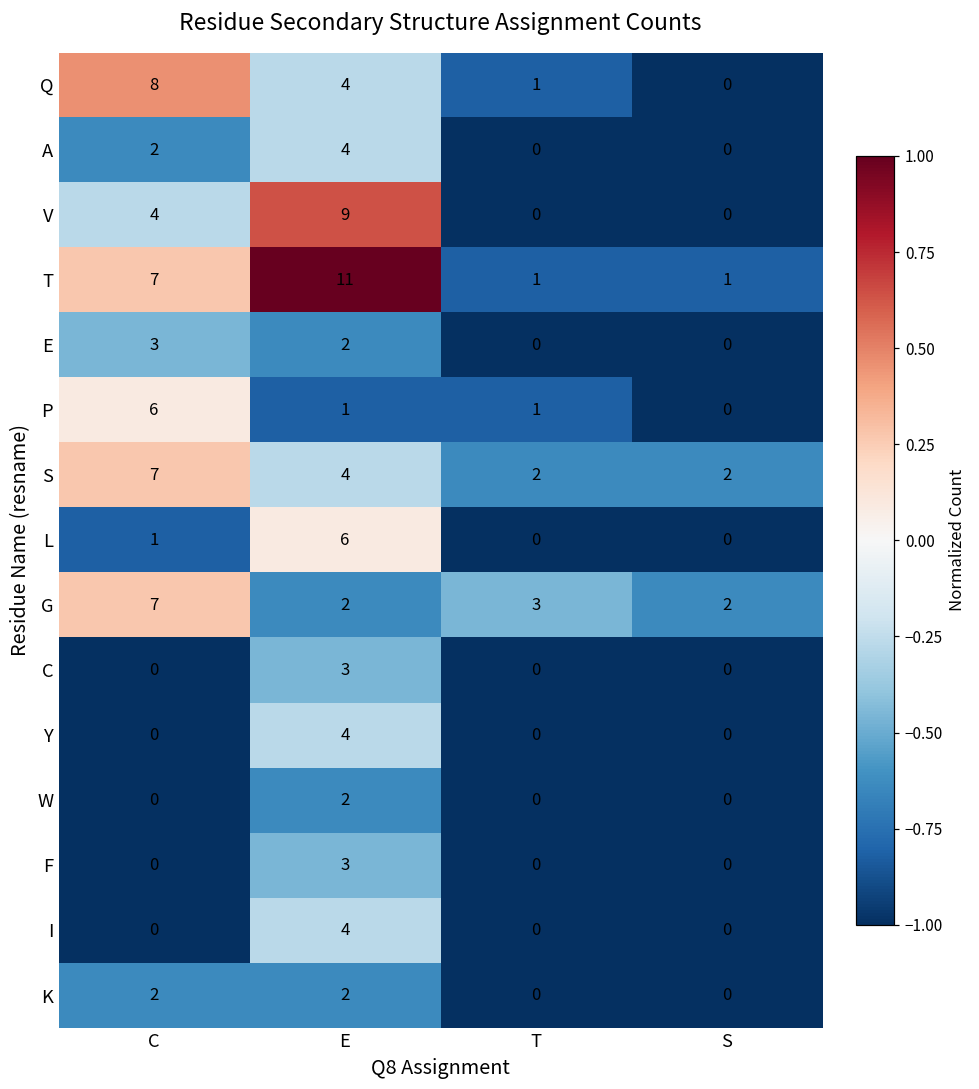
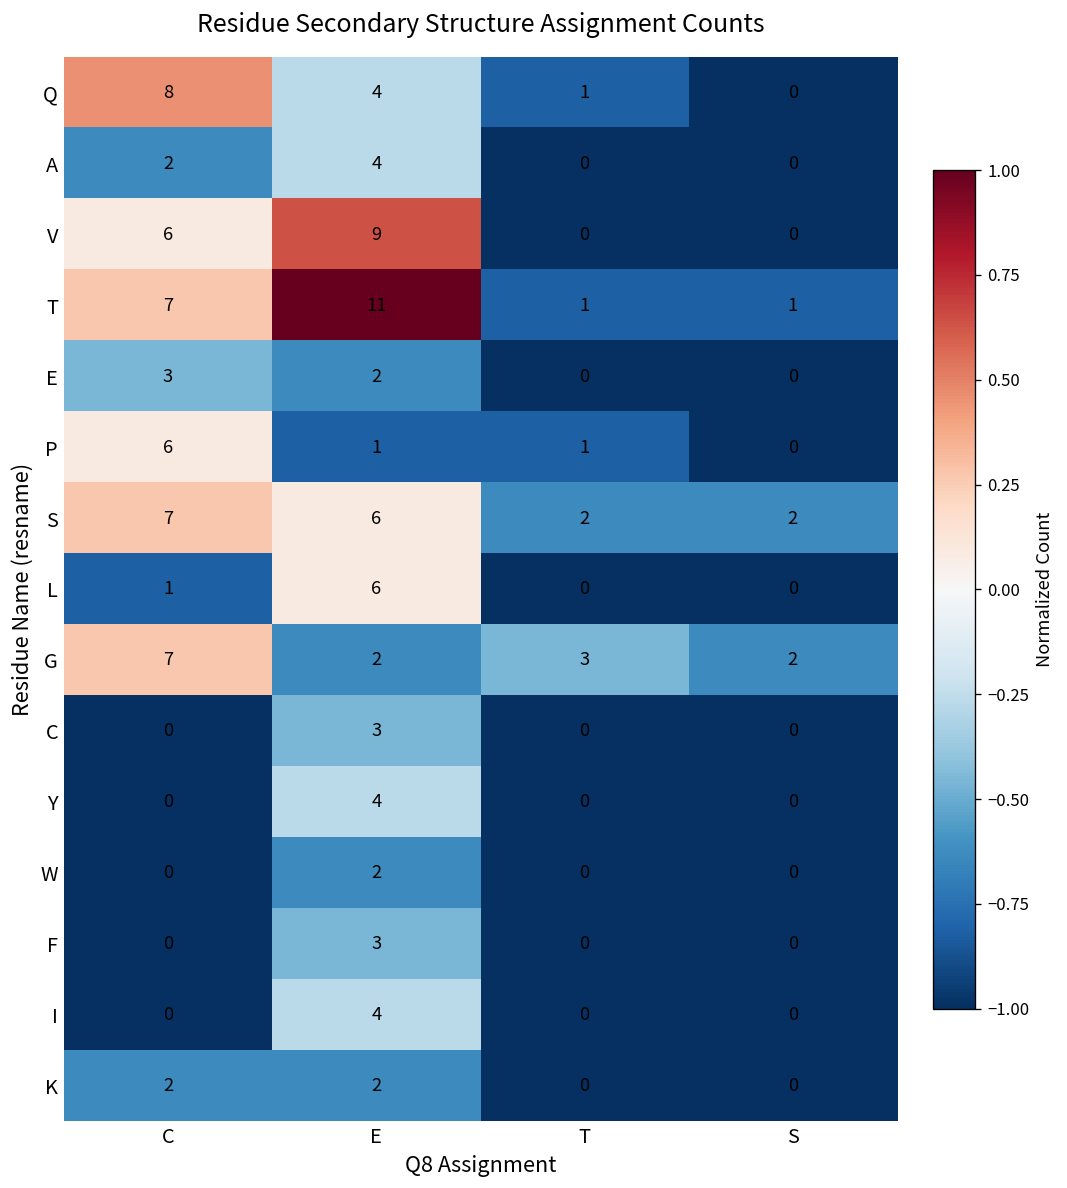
  {
    "Q": {
      "C": 8,
      "E": 4,
      "T": 1,
      "S": 0
    },
    "A": {
      "C": 2,
      "E": 4,
      "T": 0,
      "S": 0
    },
    "V": {
-     "C": 4,
+     "C": 6,
      "E": 9,
      "T": 0,
      "S": 0
    },
    "T": {
      "C": 7,
      "E": 11,
      "T": 1,
      "S": 1
    },
    "E": {
      "C": 3,
      "E": 2,
      "T": 0,
      "S": 0
    },
    "P": {
      "C": 6,
      "E": 1,
      "T": 1,
      "S": 0
    },
    "S": {
      "C": 7,
-     "E": 4,
+     "E": 6,
      "T": 2,
      "S": 2
    },
    "L": {
      "C": 1,
      "E": 6,
      "T": 0,
      "S": 0
    },
    "G": {
      "C": 7,
      "E": 2,
      "T": 3,
      "S": 2
    },
    "C": {
      "C": 0,
      "E": 3,
      "T": 0,
      "S": 0
    },
    "Y": {
      "C": 0,
      "E": 4,
      "T": 0,
      "S": 0
    },
    "W": {
      "C": 0,
      "E": 2,
      "T": 0,
      "S": 0
    },
    "F": {
      "C": 0,
      "E": 3,
      "T": 0,
      "S": 0
    },
    "I": {
      "C": 0,
      "E": 4,
      "T": 0,
      "S": 0
    },
    "K": {
      "C": 2,
      "E": 2,
      "T": 0,
      "S": 0
    }
  }
